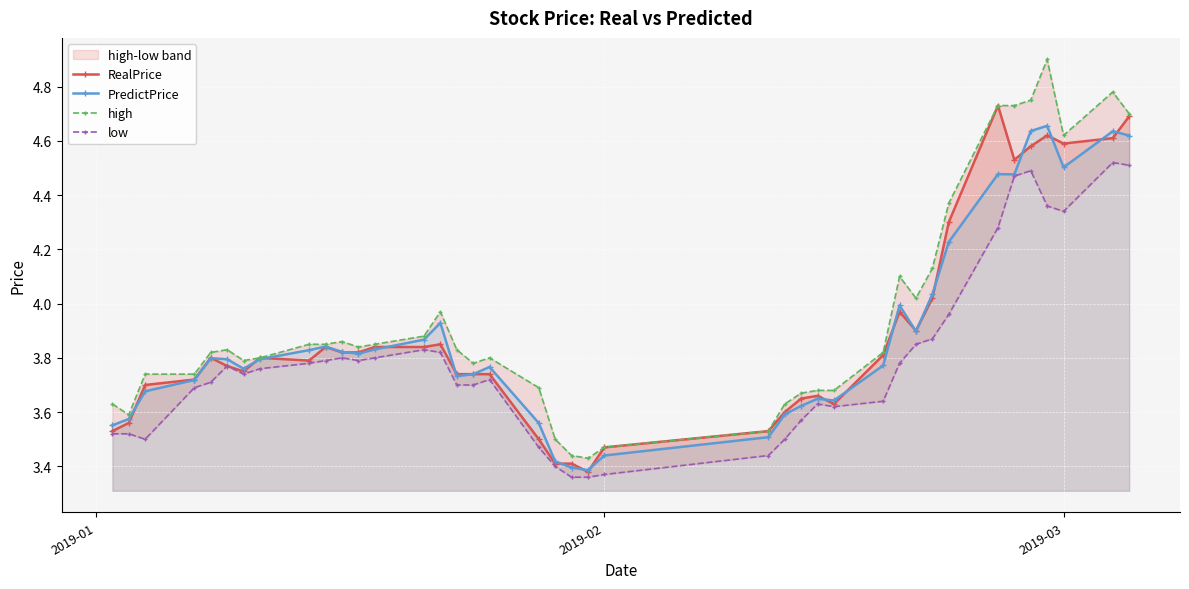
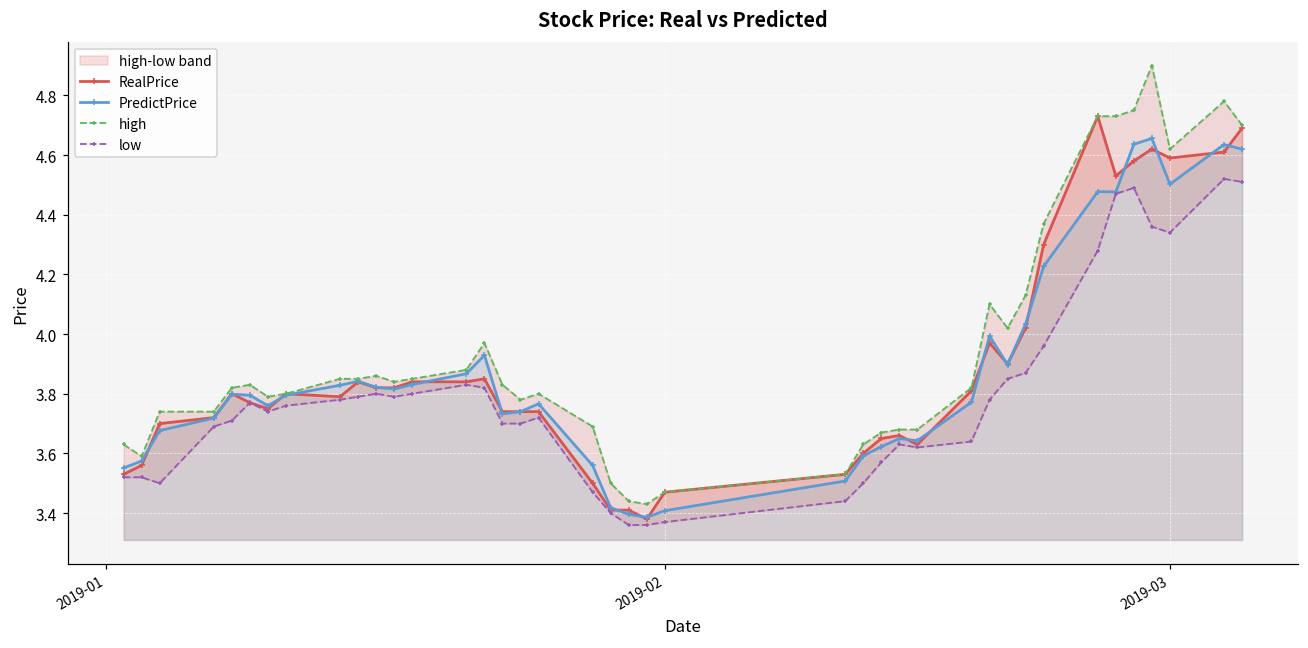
  {
    "PredictPrice": {
-     "2019-02": 3.44,
+     "2019-02": 3.41,
      "2019-03": 4.50
    },
    "low": {
      "2019-02": 3.37,
      "2019-03": 4.34
    }
  }
